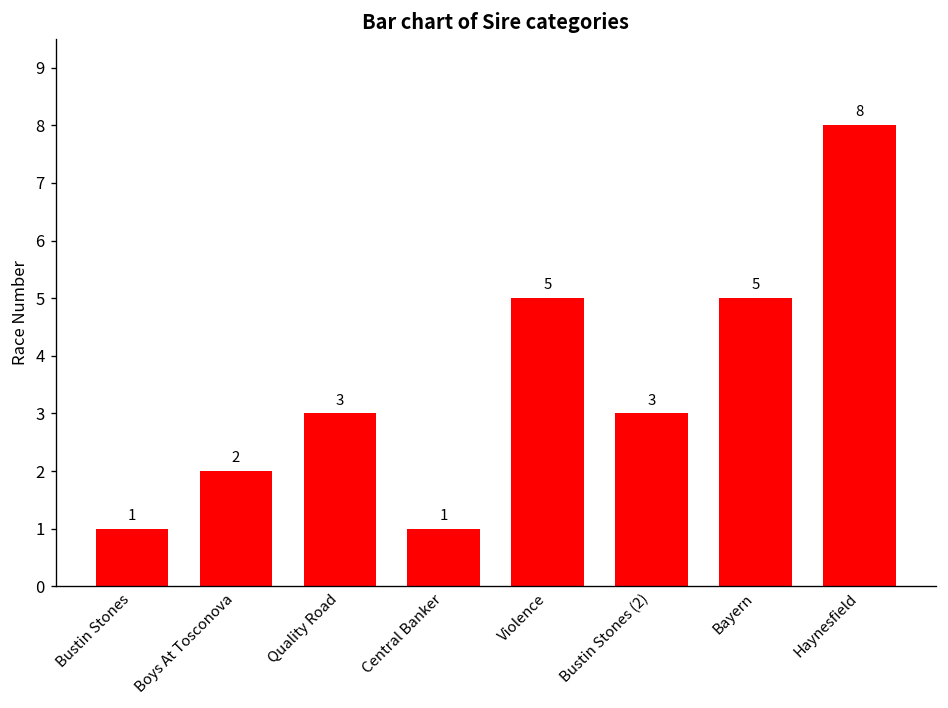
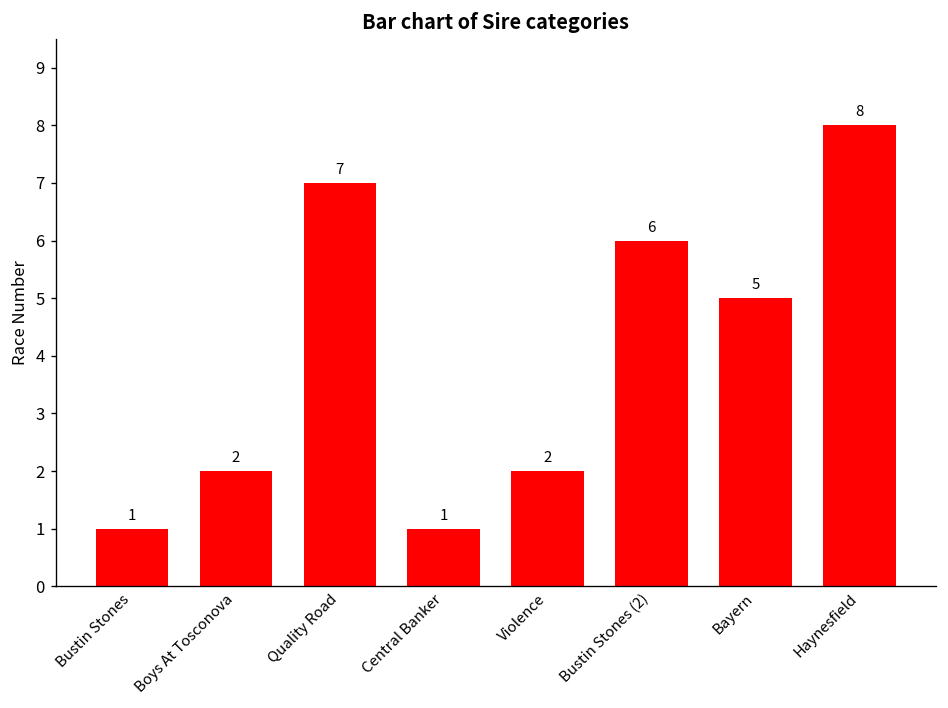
  {
    "Bustin Stones": 1,
    "Boys At Tosconova": 2,
-   "Quality Road": 3,
+   "Quality Road": 7,
    "Central Banker": 1,
-   "Violence": 5,
-   "Bustin Stones (2)": 3,
+   "Violence": 2,
+   "Bustin Stones (2)": 6,
    "Bayern": 5,
    "Haynesfield": 8
  }
